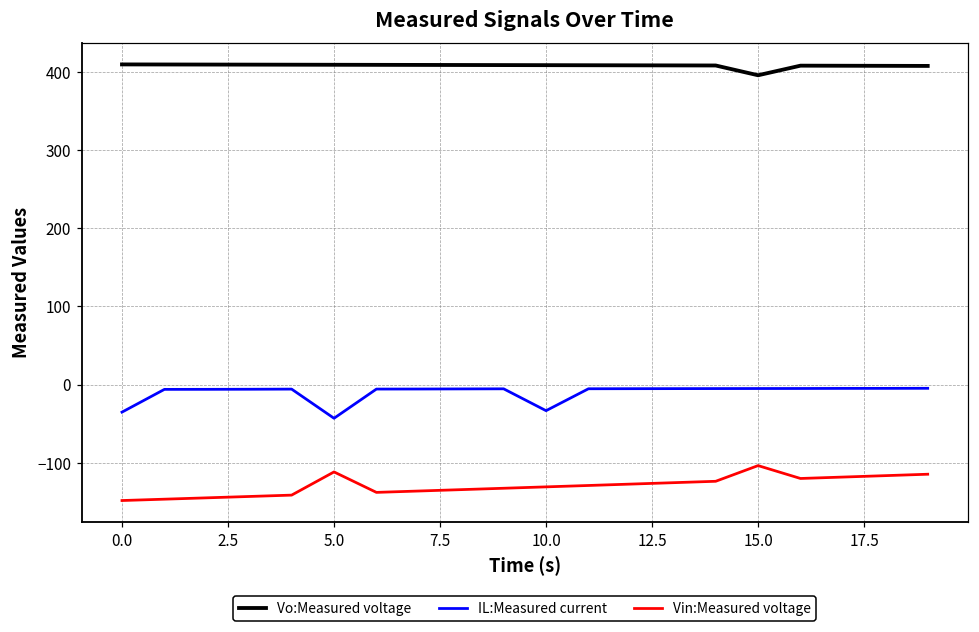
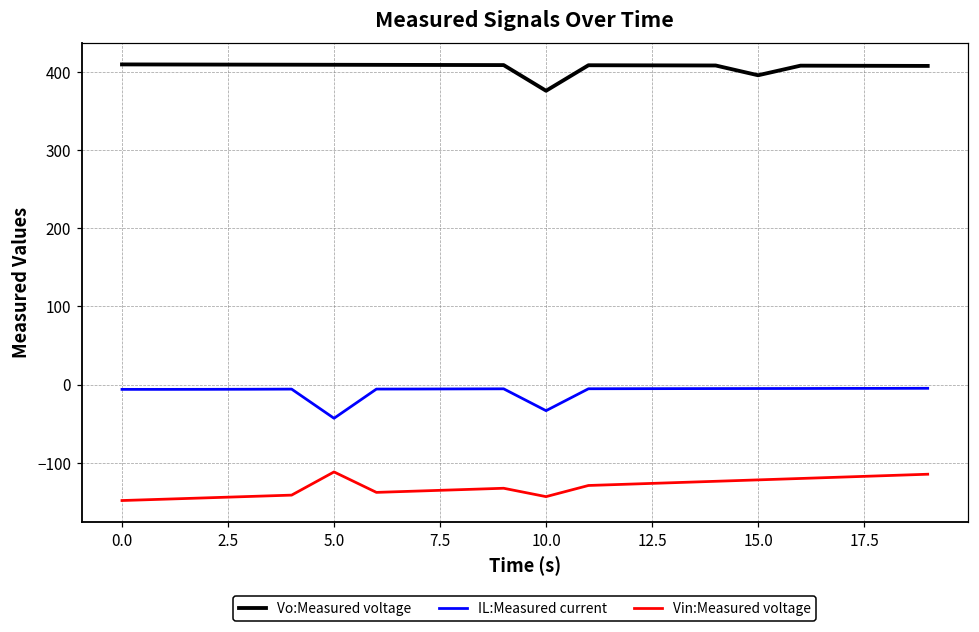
  {
    "Vo:Measured voltage": {
      "0.0": 410,
      "5.0": 410,
-     "10.0": 410,
+     "10.0": 380,
      "15.0": 400
    },
    "IL:Measured current": {
-     "0.0": -40,
+     "0.0": -10,
      "5.0": -40,
      "10.0": -30,
      "15.0": 0
    },
    "Vin:Measured voltage": {
      "0.0": -150,
      "5.0": -110,
-     "10.0": -130,
-     "15.0": -100
+     "10.0": -140,
+     "15.0": -120
    }
  }
